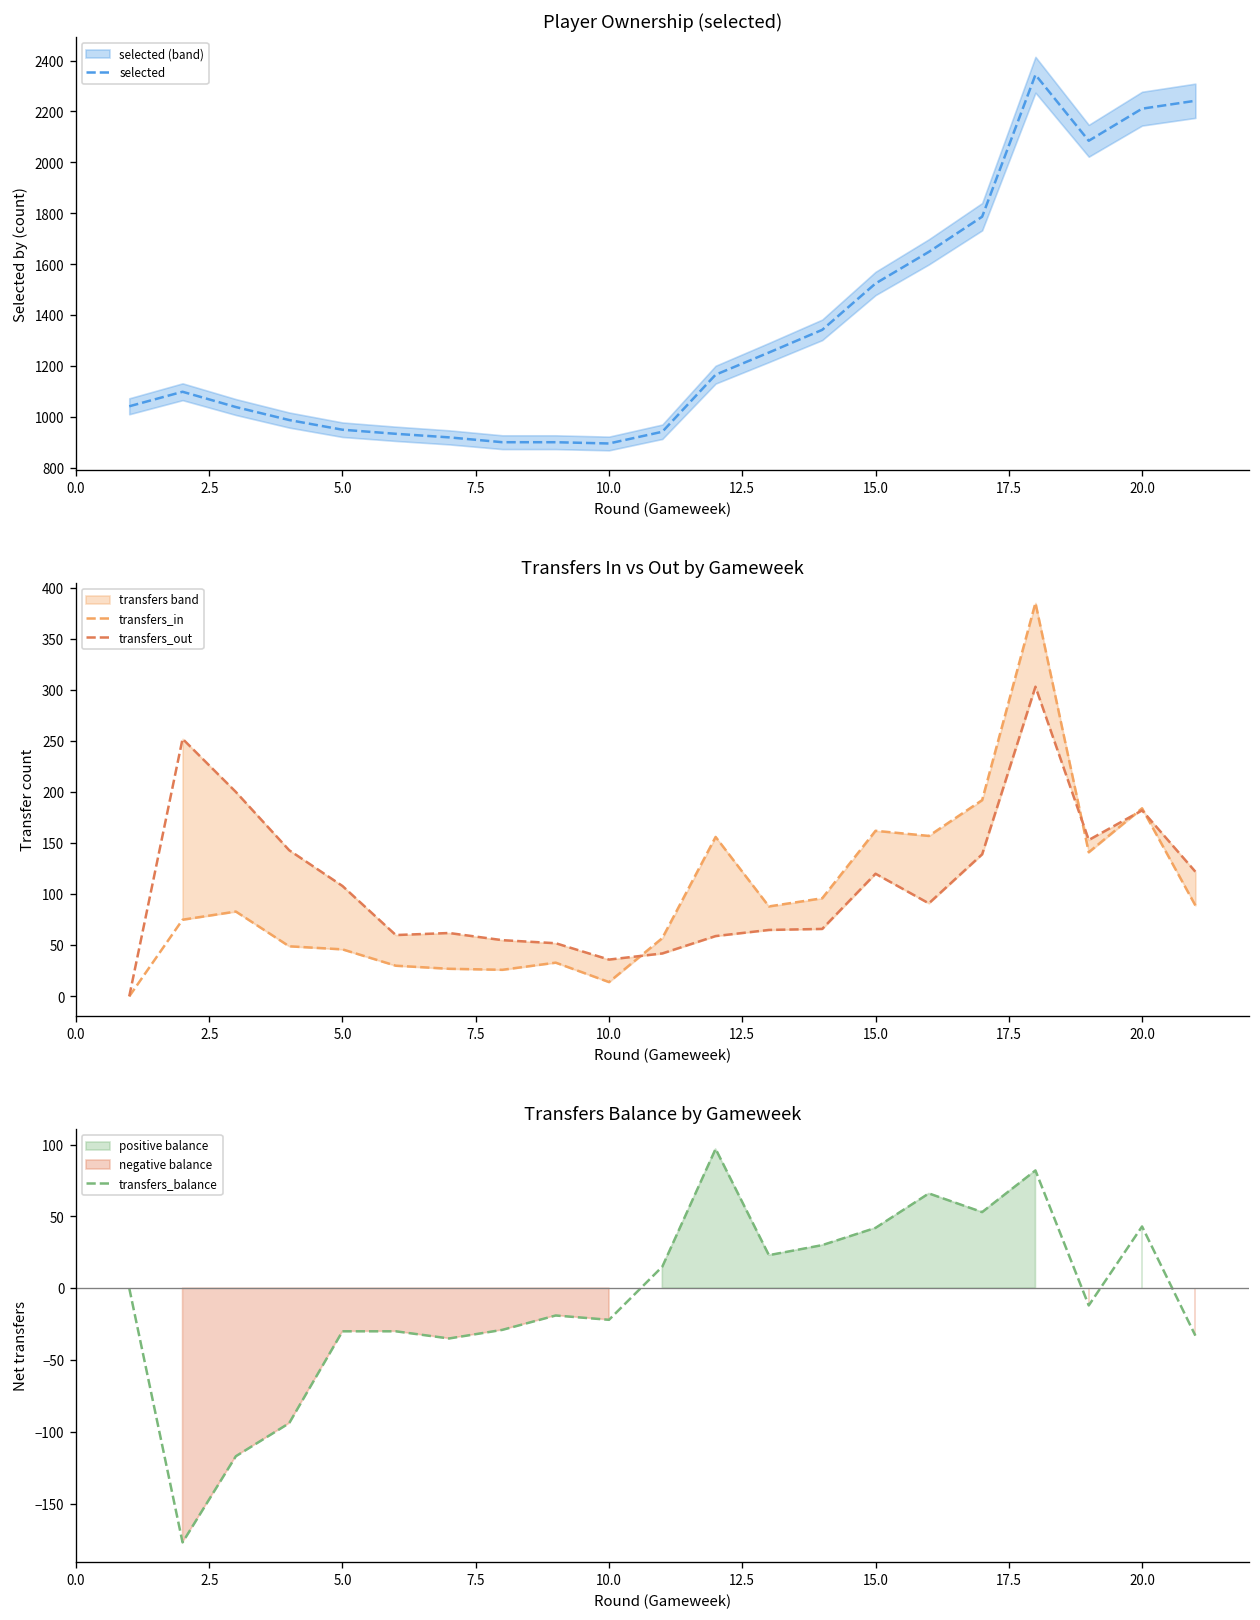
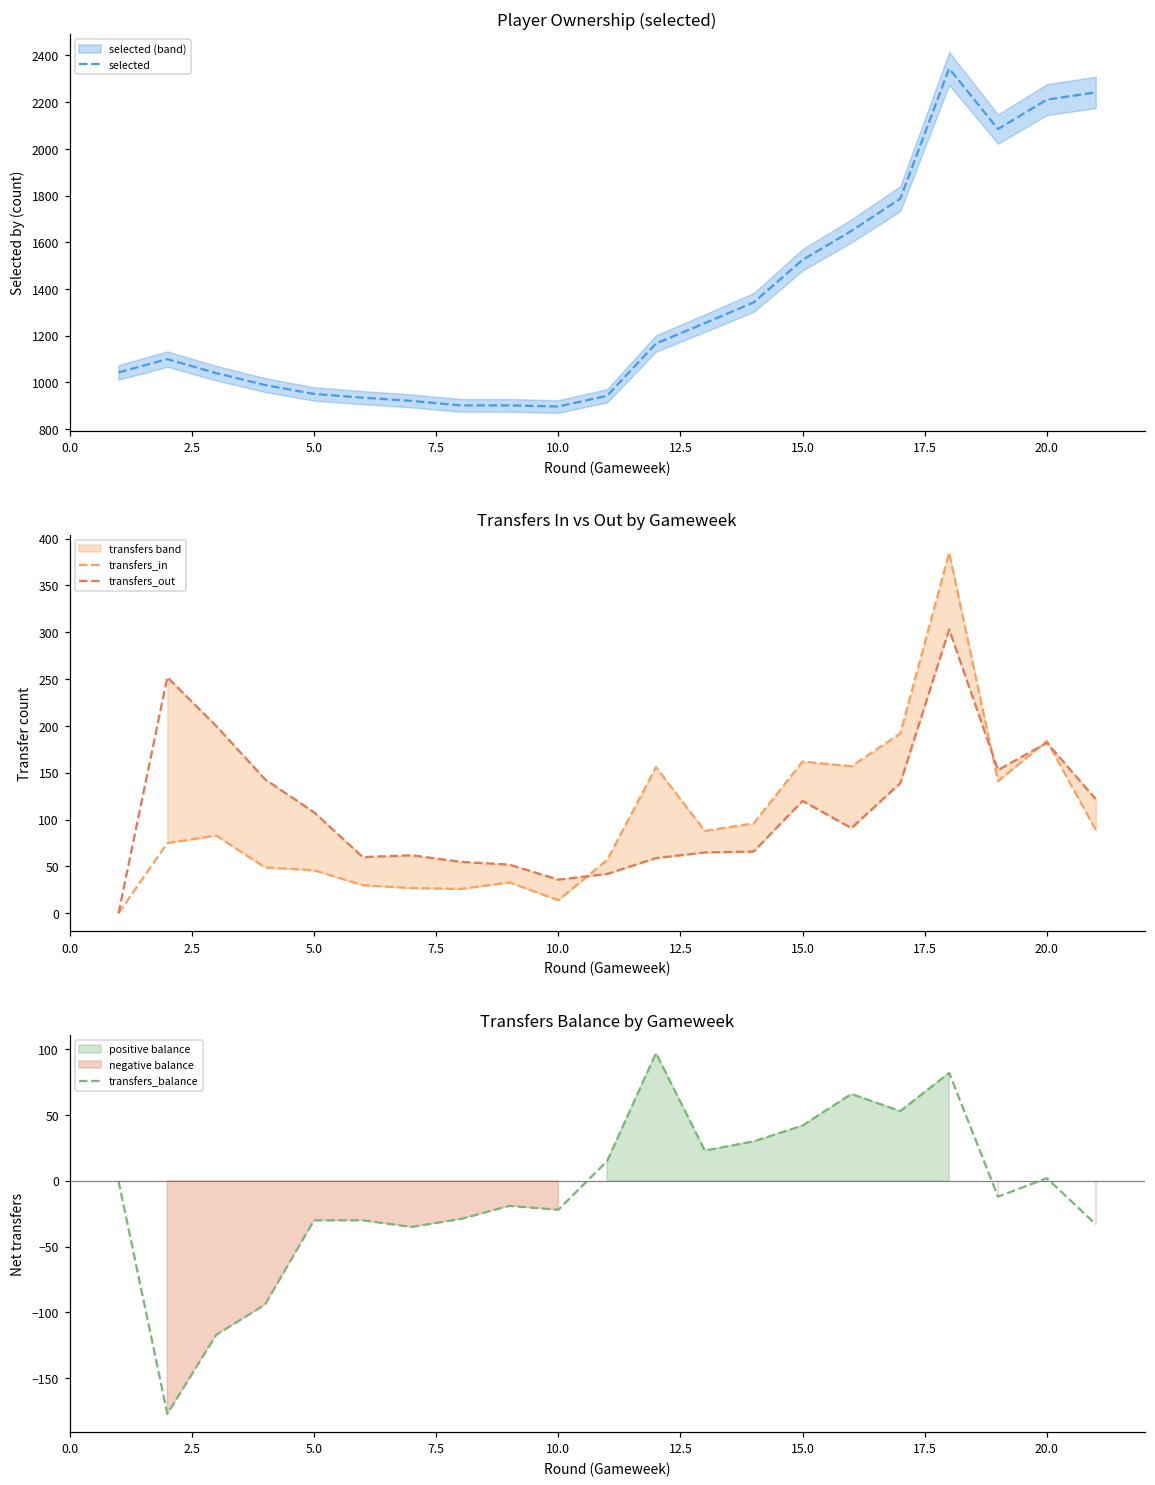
  {
    "Transfers Balance by Gameweek": {
      "5.0": -30,
      "10.0": -22,
      "15.0": 42,
-     "20.0": 43
+     "20.0": 2
    }
  }
